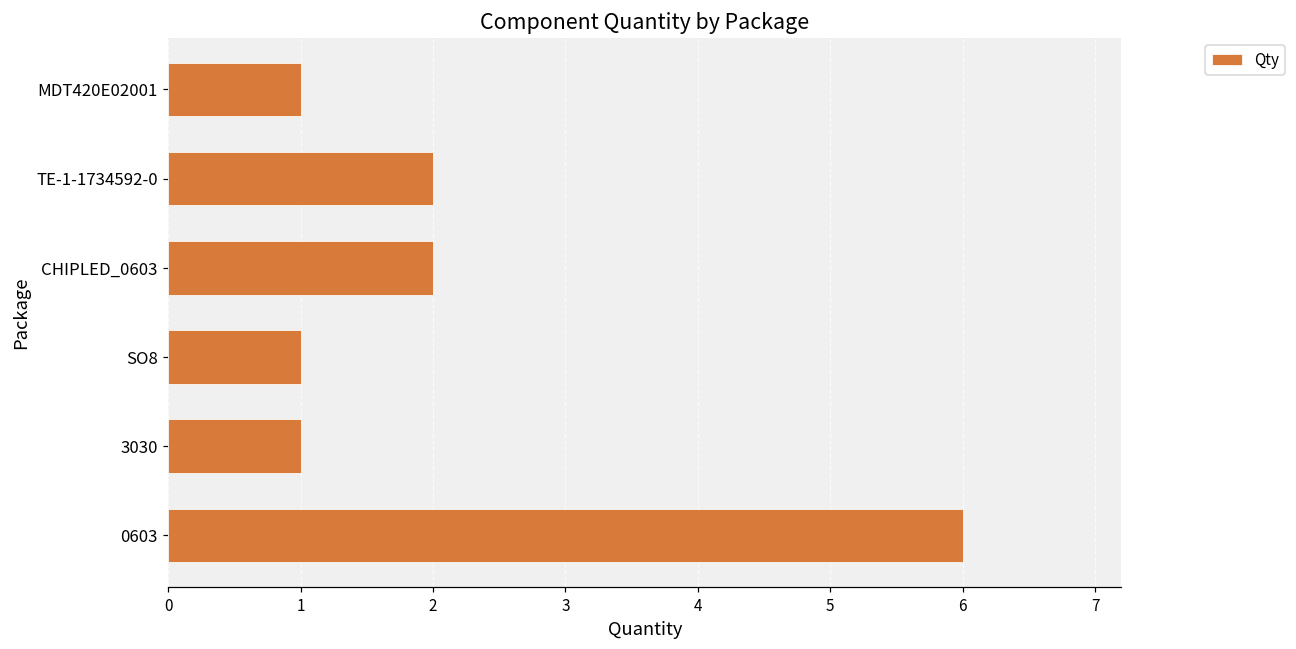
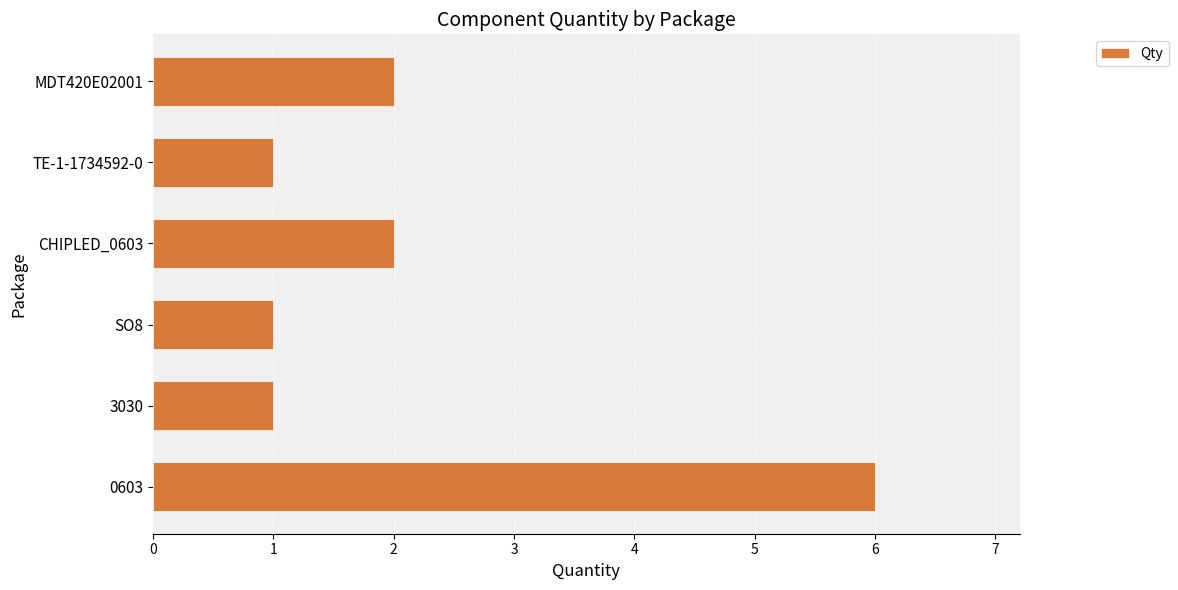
  {
-   "MDT420E02001": 1,
-   "TE-1-1734592-0": 2,
+   "MDT420E02001": 2,
+   "TE-1-1734592-0": 1,
    "CHIPLED_0603": 2,
    "SO8": 1,
    "3030": 1,
    "0603": 6
  }
